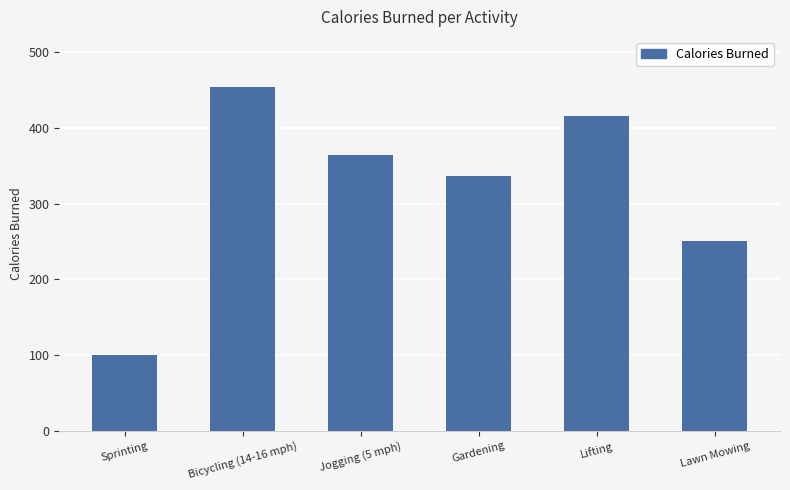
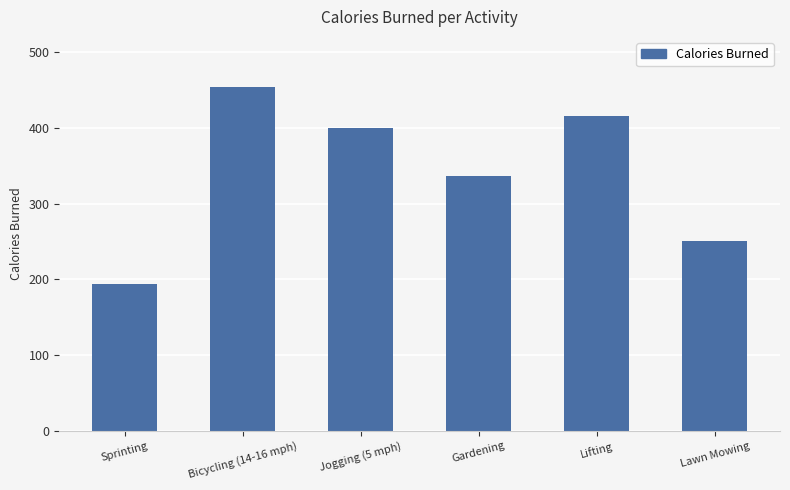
  {
-   "Sprinting": 100,
+   "Sprinting": 190,
    "Bicycling (14-16 mph)": 450,
-   "Jogging (5 mph)": 360,
+   "Jogging (5 mph)": 400,
    "Gardening": 340,
    "Lifting": 420,
    "Lawn Mowing": 250
  }
